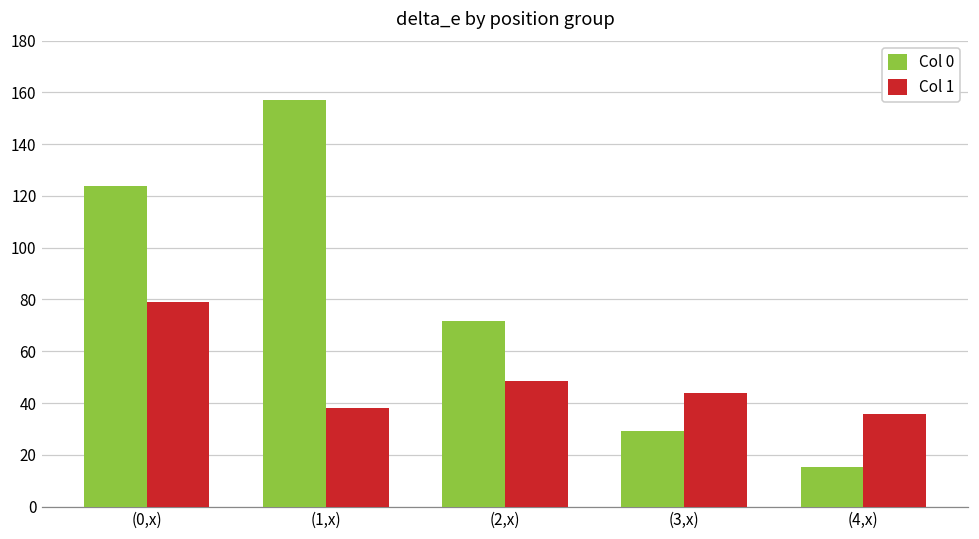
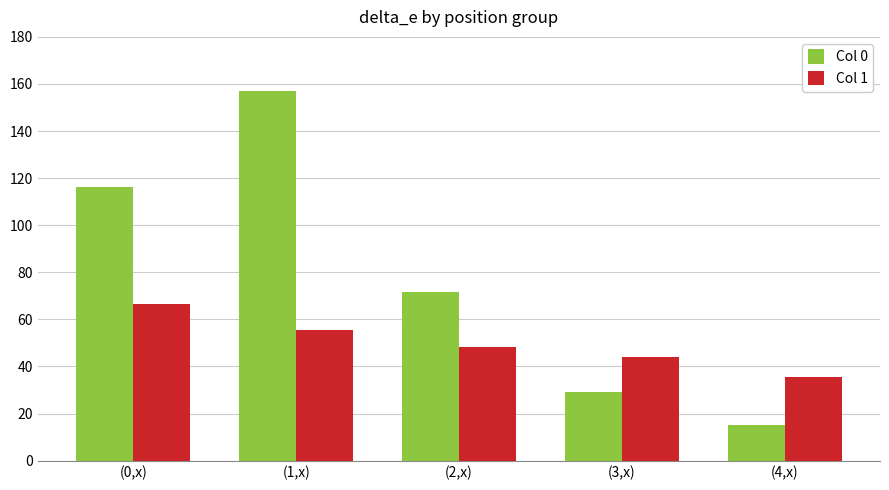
  {
    "Col 0": {
-     "(0,x)": 124,
+     "(0,x)": 116,
      "(1,x)": 157,
      "(2,x)": 72,
      "(3,x)": 29,
      "(4,x)": 15
    },
    "Col 1": {
-     "(0,x)": 79,
-     "(1,x)": 38,
+     "(0,x)": 67,
+     "(1,x)": 56,
      "(2,x)": 48,
      "(3,x)": 44,
      "(4,x)": 36
    }
  }
